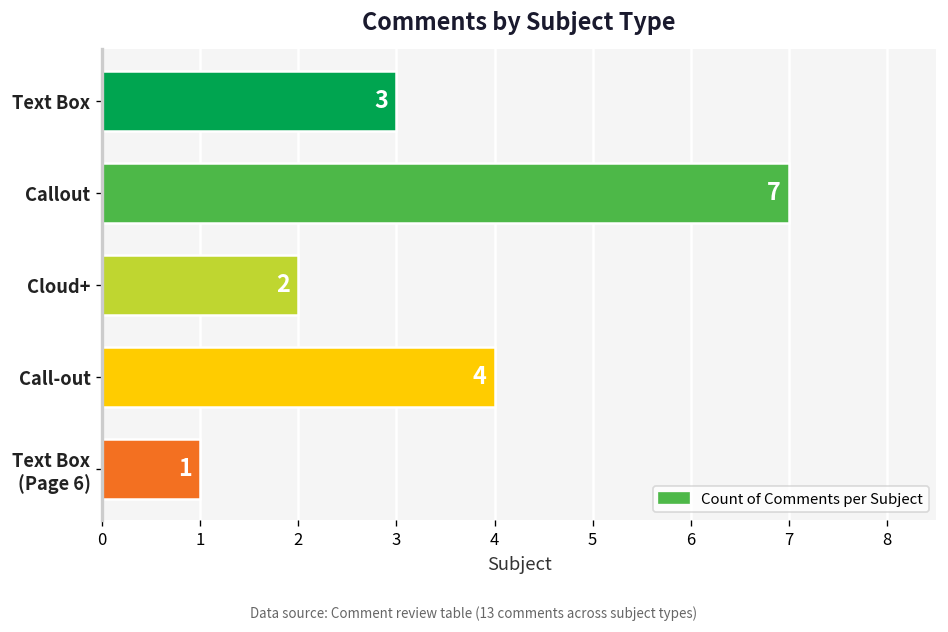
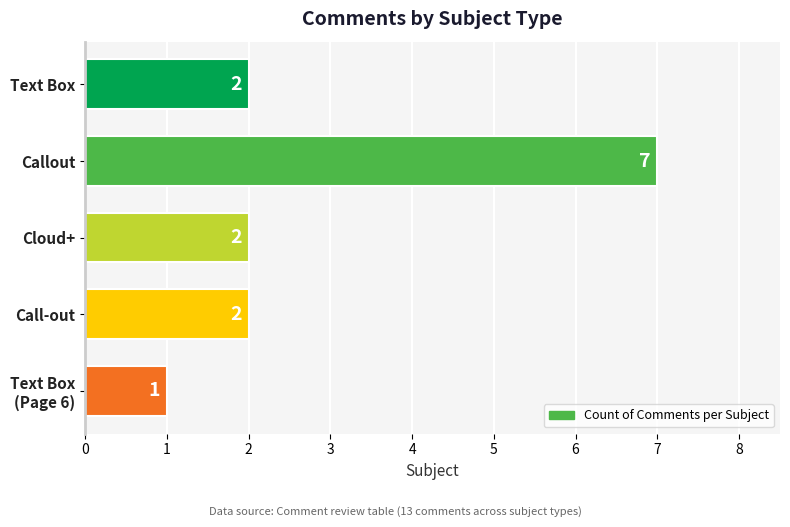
  {
-   "Text Box": 3,
+   "Text Box": 2,
    "Callout": 7,
    "Cloud+": 2,
-   "Call-out": 4,
+   "Call-out": 2,
    "Text Box (Page 6)": 1
  }
